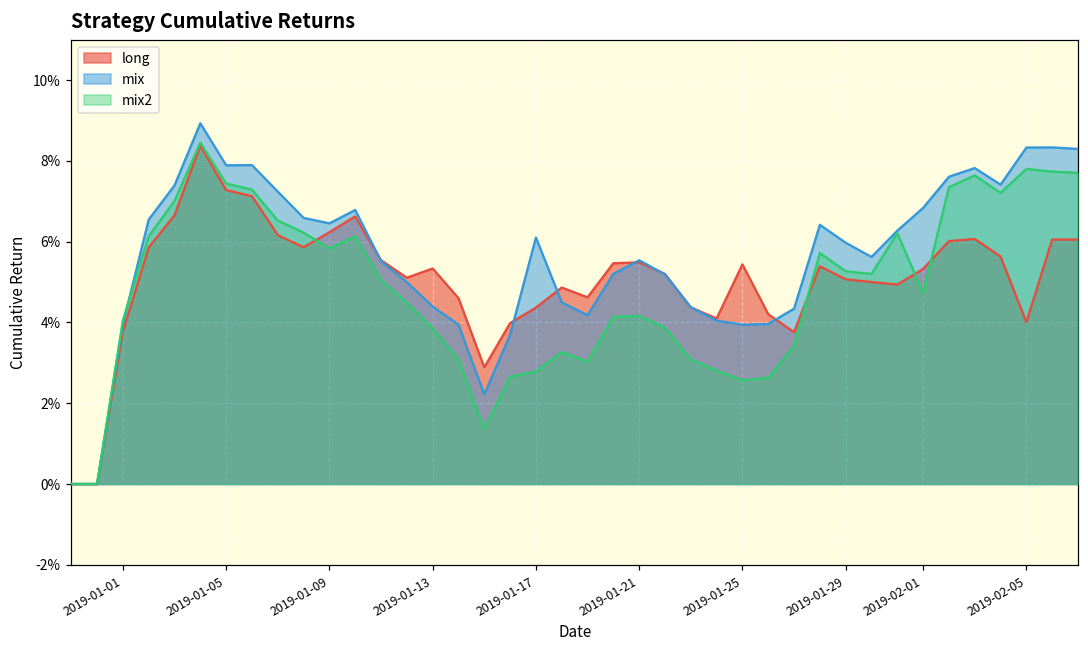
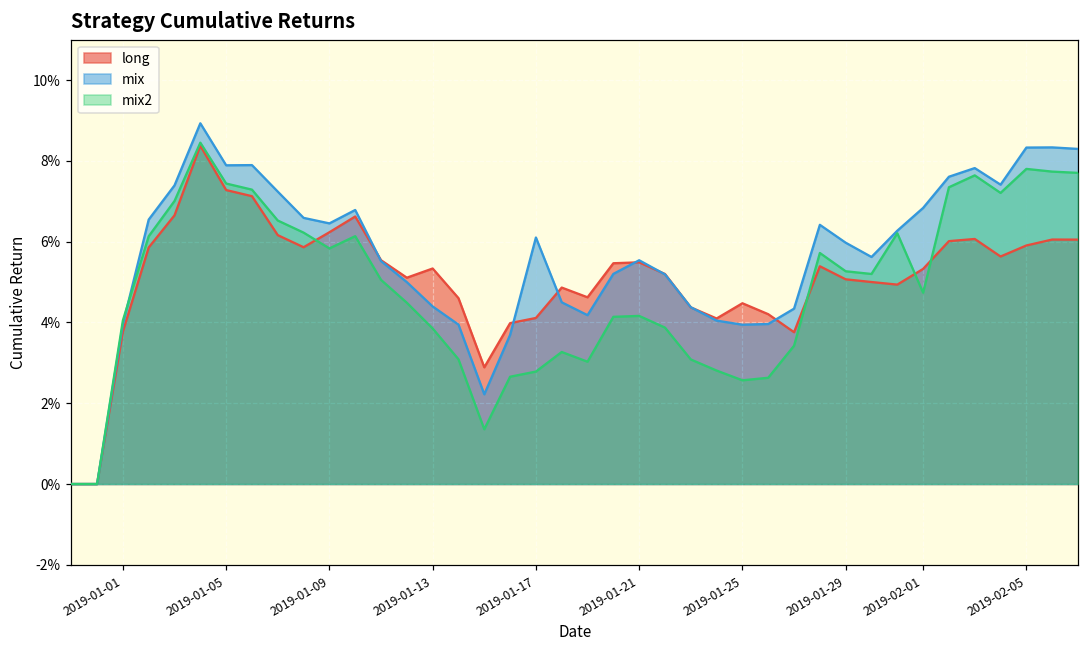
  {
    "long": {
      "2019-01-01": "3.8%",
      "2019-01-05": "7.3%",
      "2019-01-09": "6.2%",
      "2019-01-13": "5.3%",
-     "2019-01-17": "4.4%",
-     "2019-01-25": "5.4%",
+     "2019-01-17": "4.1%",
+     "2019-01-25": "4.5%",
      "2019-01-29": "5.1%",
      "2019-02-01": "5.3%",
-     "2019-02-05": "4.0%"
+     "2019-02-05": "5.9%"
    },
    "mix": {
      "2019-01-01": "4.0%",
      "2019-01-05": "7.9%",
      "2019-01-09": "6.5%",
      "2019-01-13": "4.4%",
      "2019-01-17": "6.1%",
      "2019-01-25": "3.9%",
      "2019-01-29": "6.0%",
      "2019-02-01": "6.8%",
      "2019-02-05": "8.3%"
    },
    "mix2": {
      "2019-01-01": "4.1%",
      "2019-01-05": "7.4%",
      "2019-01-09": "5.8%",
      "2019-01-13": "3.9%",
      "2019-01-17": "2.8%",
      "2019-01-21": "4.2%",
      "2019-01-25": "2.6%",
      "2019-01-29": "5.3%",
      "2019-02-01": "4.7%",
      "2019-02-05": "7.8%"
    }
  }
